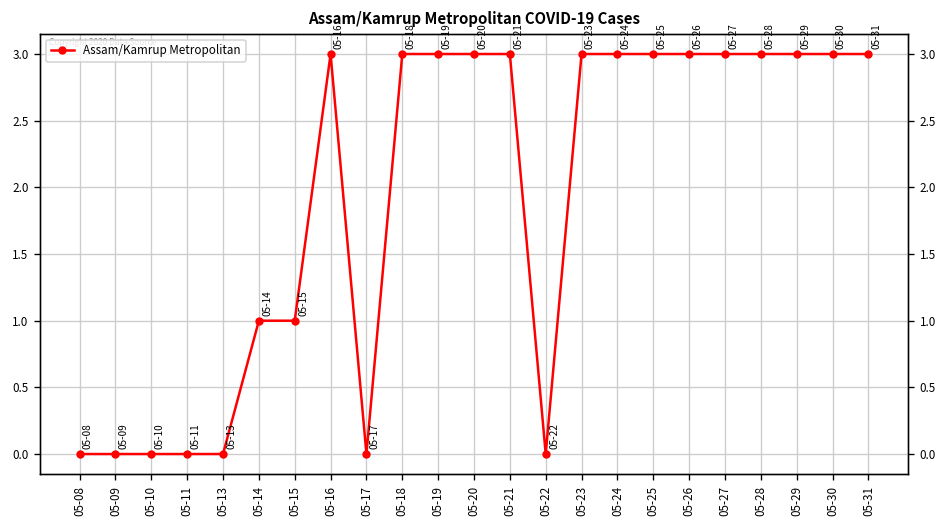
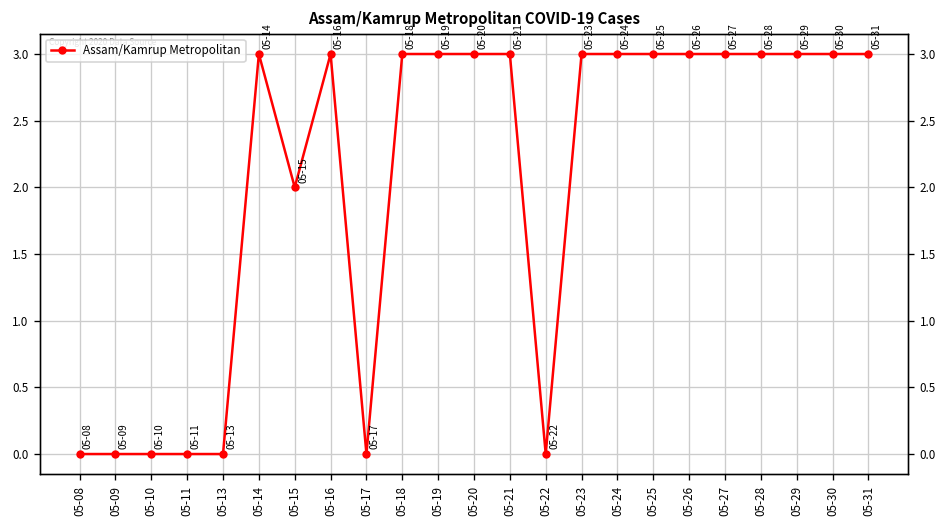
  {
-   "05-14": 1,
-   "05-15": 1
+   "05-14": 3,
+   "05-15": 2
  }
